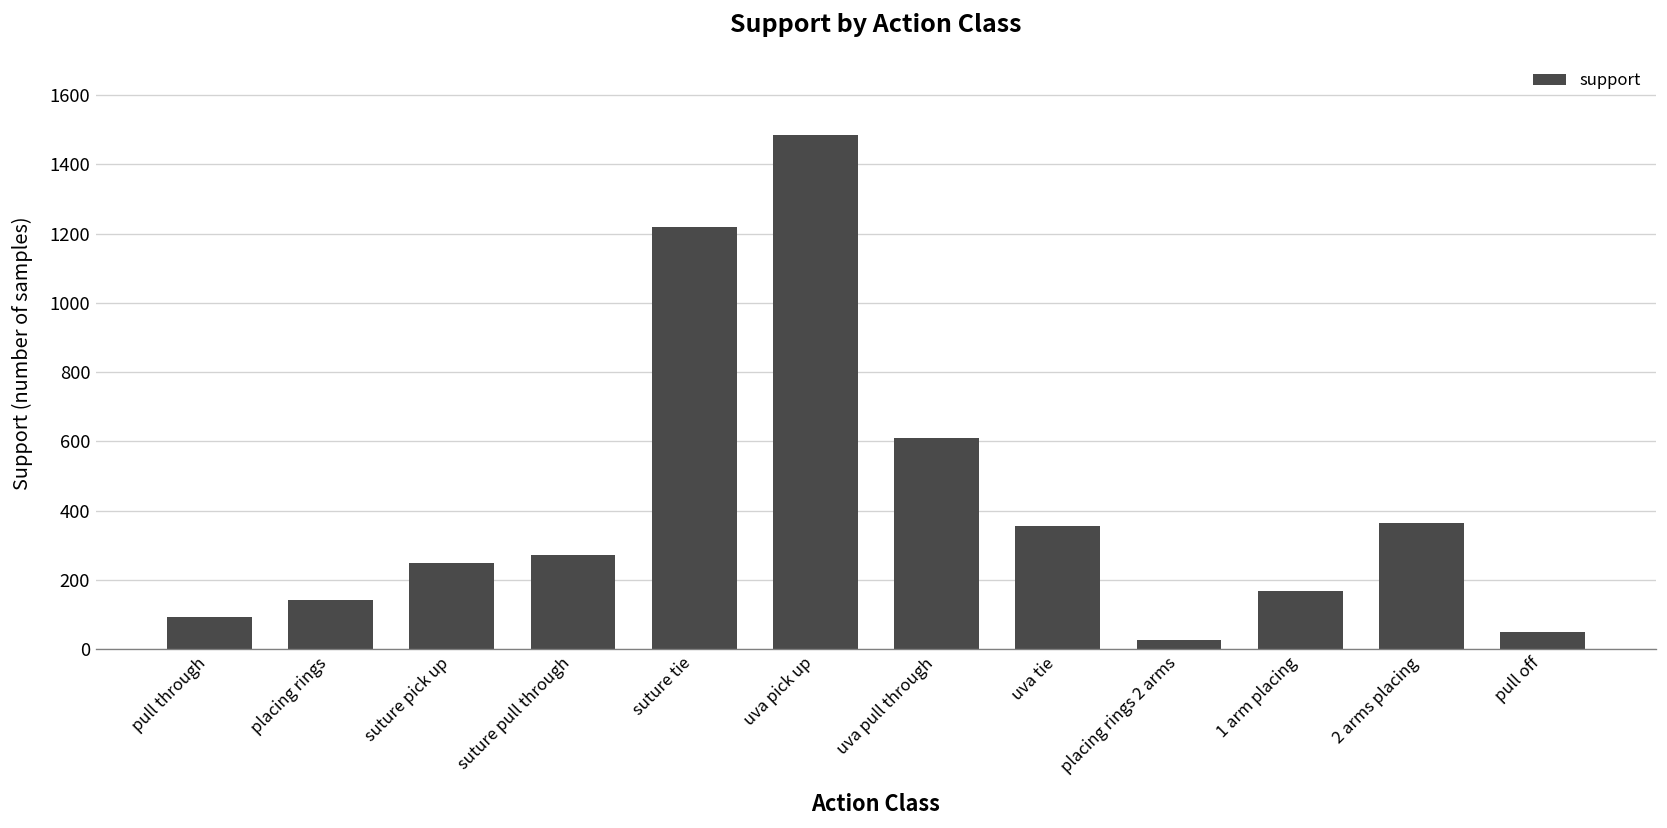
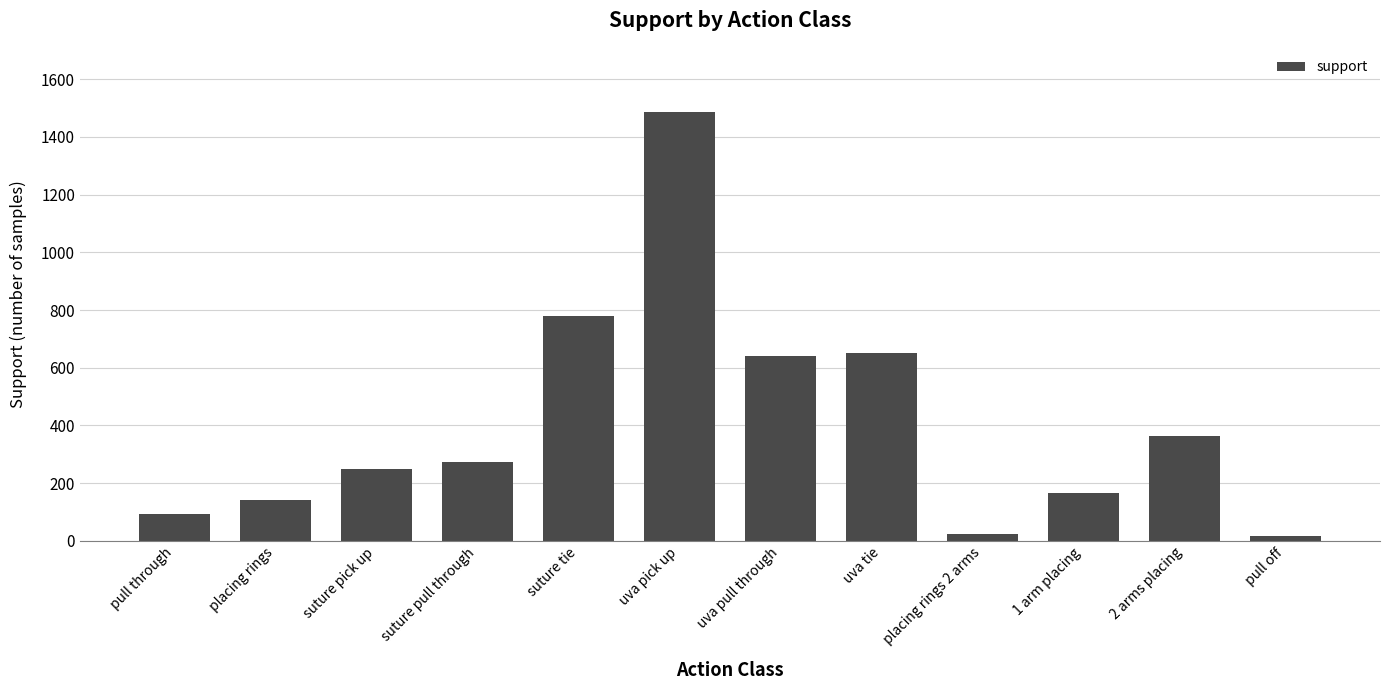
  {
    "pull through": 90,
    "placing rings": 140,
    "suture pick up": 250,
    "suture pull through": 270,
-   "suture tie": 1220,
+   "suture tie": 780,
    "uva pick up": 1490,
-   "uva pull through": 610,
-   "uva tie": 350,
+   "uva pull through": 640,
+   "uva tie": 650,
    "placing rings 2 arms": 30,
    "1 arm placing": 170,
    "2 arms placing": 360,
-   "pull off": 50
+   "pull off": 20
  }
